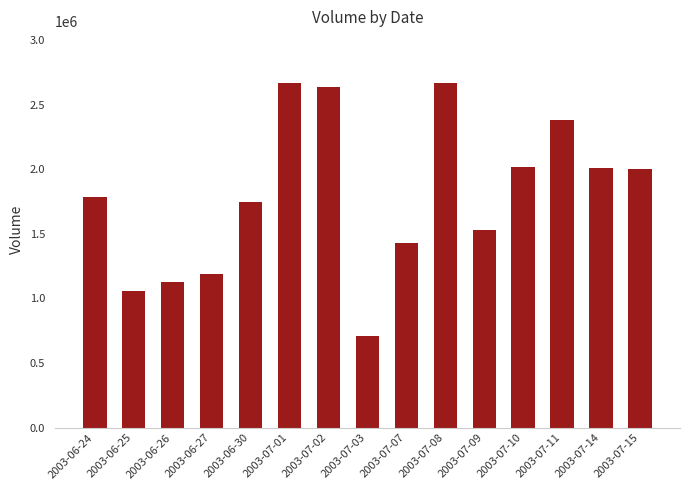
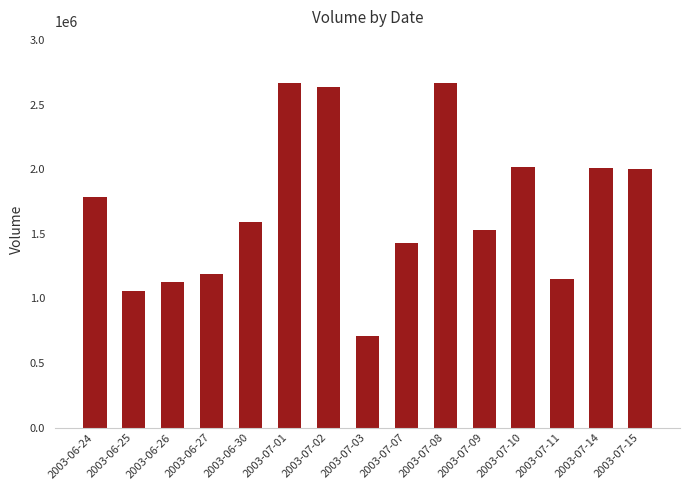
  {
    "2003-06-24": 1780000,
    "2003-06-25": 1050000,
    "2003-06-26": 1130000,
    "2003-06-27": 1190000,
-   "2003-06-30": 1740000,
+   "2003-06-30": 1590000,
    "2003-07-01": 2670000,
    "2003-07-02": 2630000,
    "2003-07-03": 710000,
    "2003-07-07": 1430000,
    "2003-07-08": 2670000,
    "2003-07-09": 1530000,
    "2003-07-10": 2020000,
-   "2003-07-11": 2380000,
+   "2003-07-11": 1150000,
    "2003-07-14": 2010000,
    "2003-07-15": 2000000
  }
